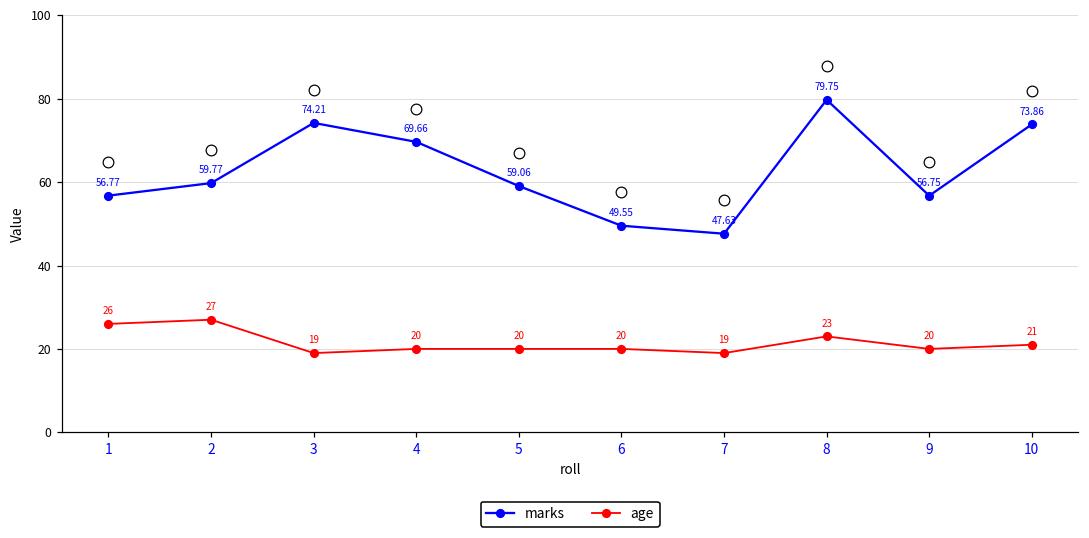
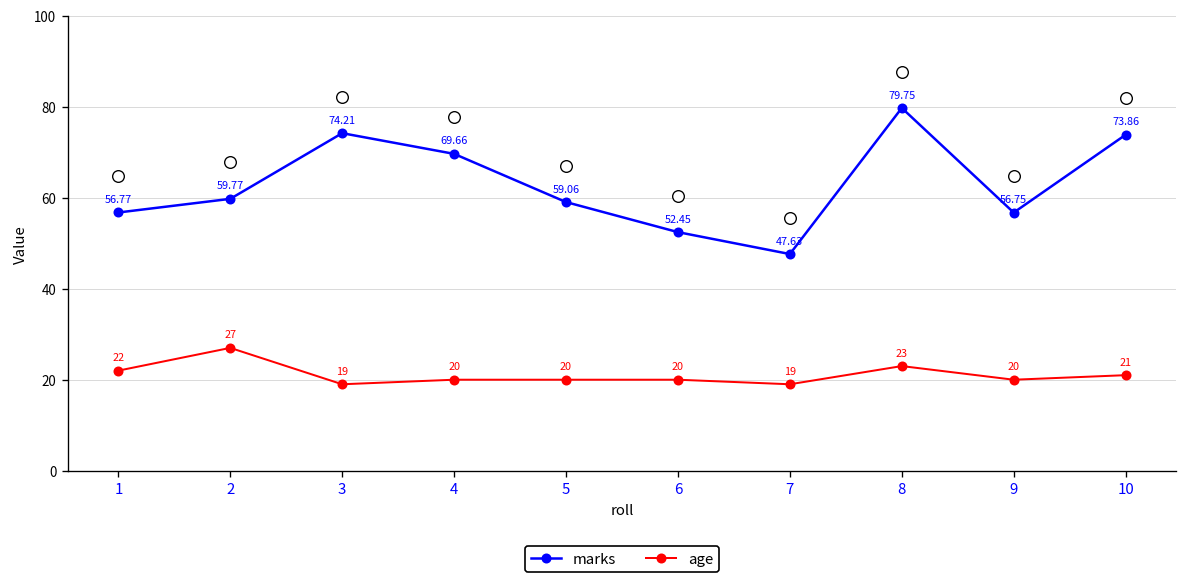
  {
    "marks": {
      "1": 56.77,
      "2": 59.77,
      "3": 74.21,
      "4": 69.66,
      "5": 59.06,
-     "6": 49.55,
+     "6": 52.45,
      "7": 47.63,
      "8": 79.75,
      "9": 56.75,
      "10": 73.86
    },
    "age": {
-     "1": 26,
+     "1": 22,
      "2": 27,
      "3": 19,
      "4": 20,
      "5": 20,
      "6": 20,
      "7": 19,
      "8": 23,
      "9": 20,
      "10": 21
    }
  }
